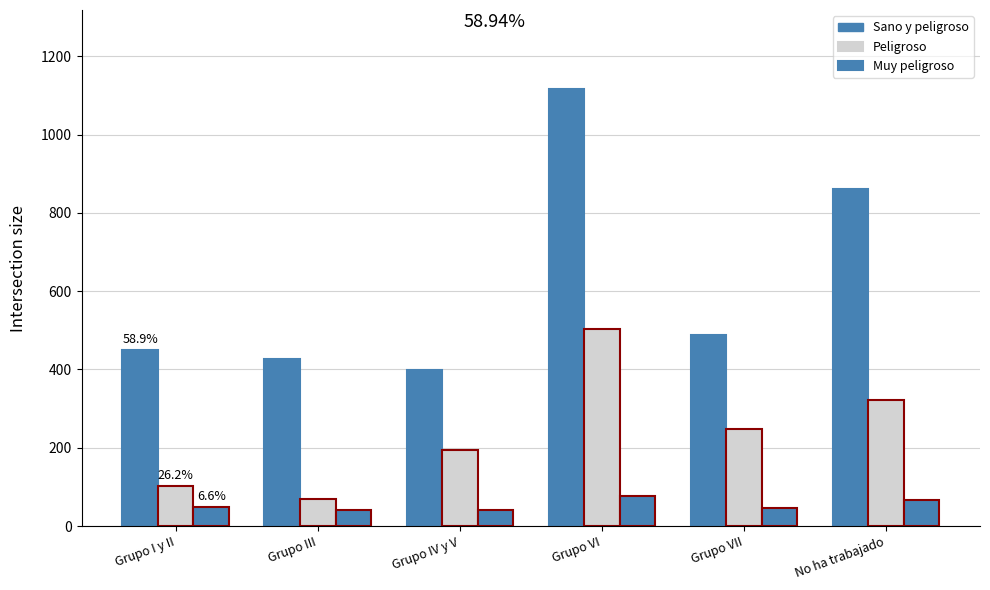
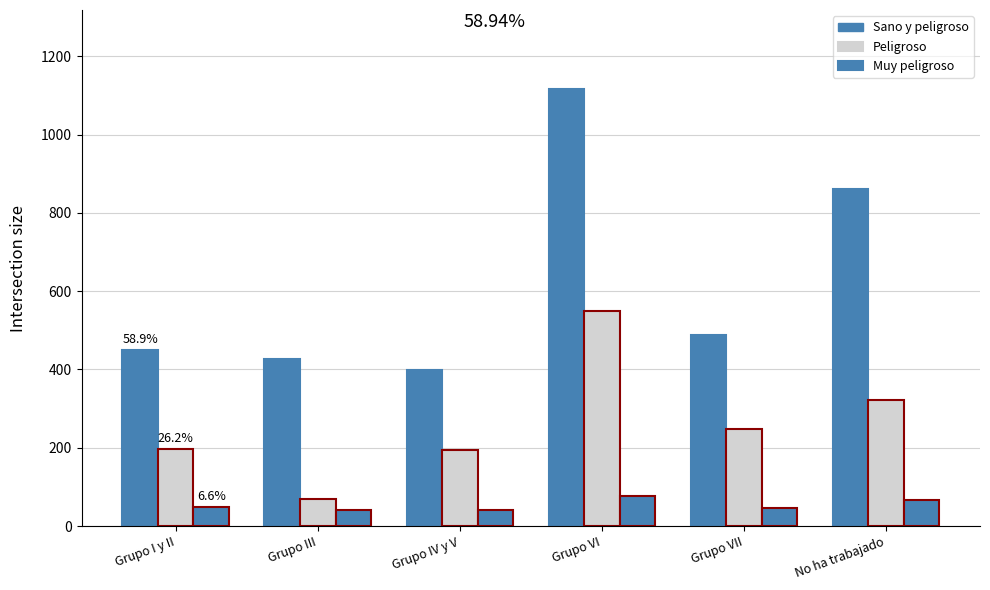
  {
    "Peligroso": {
-     "Grupo I y II": 100,
+     "Grupo I y II": 200,
      "Grupo III": 70,
      "Grupo IV y V": 190,
-     "Grupo VI": 500,
+     "Grupo VI": 550,
      "Grupo VII": 250,
      "No ha trabajado": 320
    }
  }
